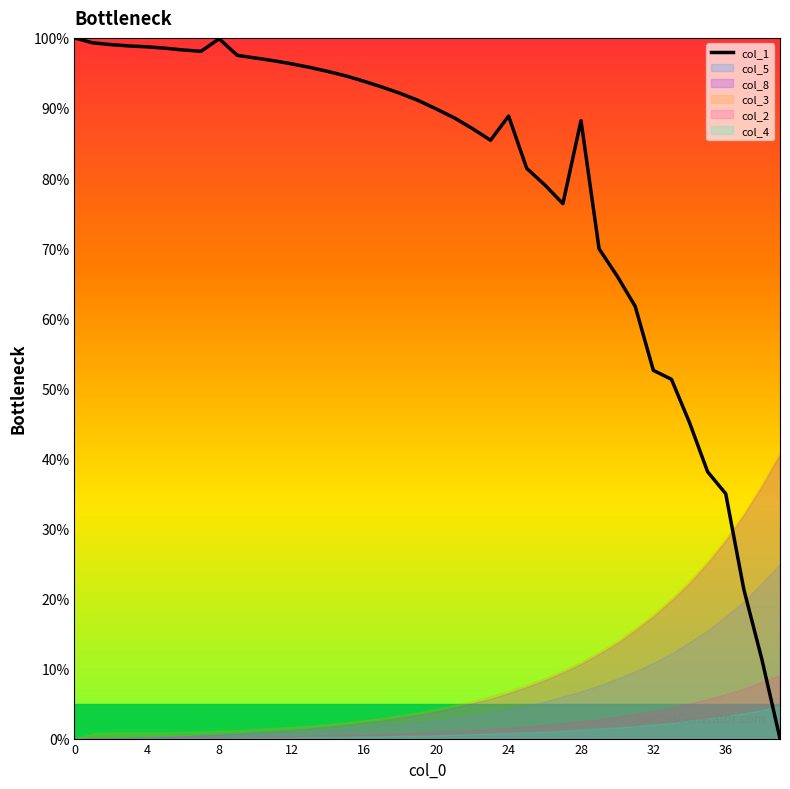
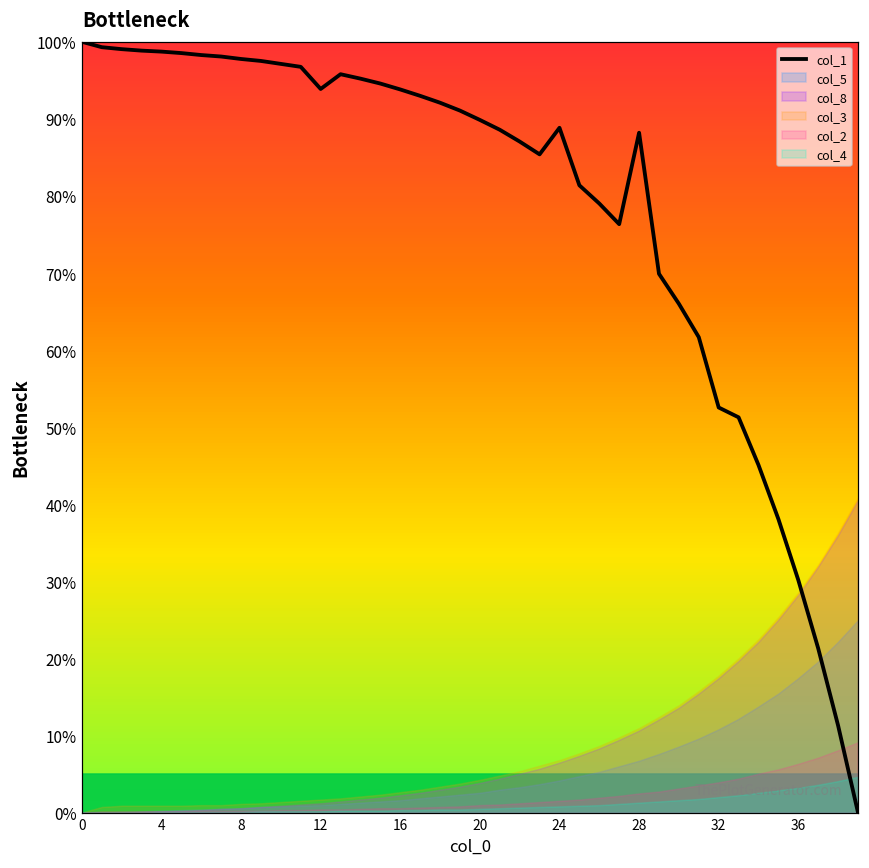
  {
    "col_1": {
      "0": "100%",
      "4": "99%",
-     "8": "100%",
-     "12": "96%",
+     "8": "98%",
+     "12": "94%",
      "16": "94%",
      "20": "90%",
      "24": "89%",
      "28": "88%",
      "32": "53%",
-     "36": "35%"
+     "36": "30%"
    }
  }
